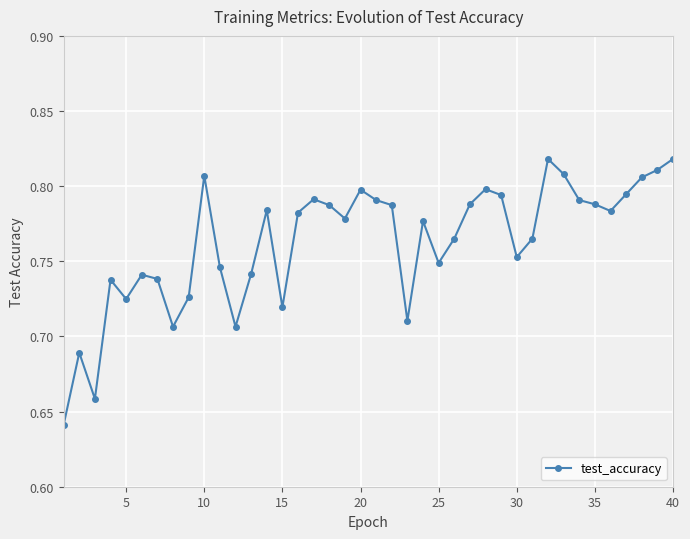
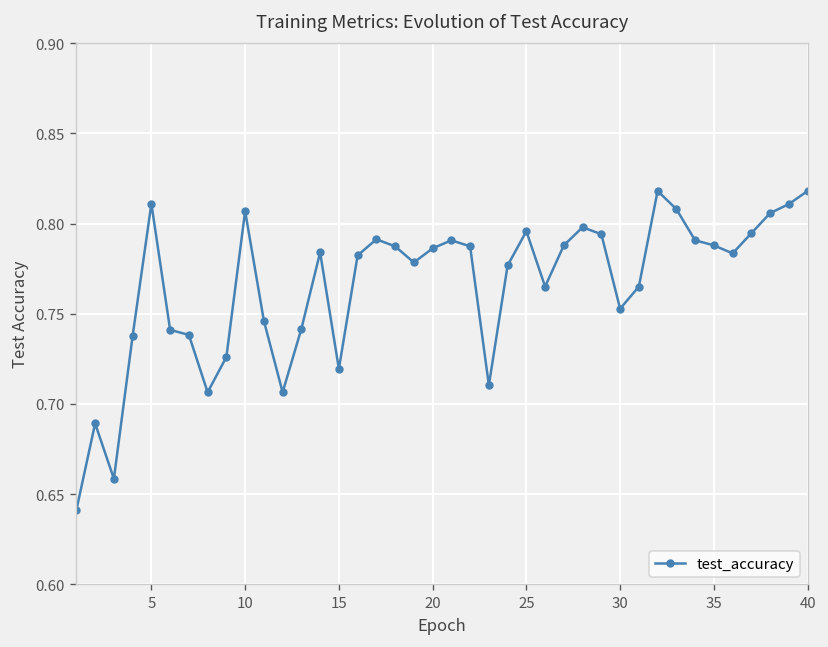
  {
-   "5": 0.725,
+   "5": 0.811,
    "10": 0.807,
    "15": 0.719,
-   "20": 0.798,
-   "25": 0.749,
+   "20": 0.786,
+   "25": 0.796,
    "30": 0.753,
    "35": 0.788,
    "40": 0.818
  }
